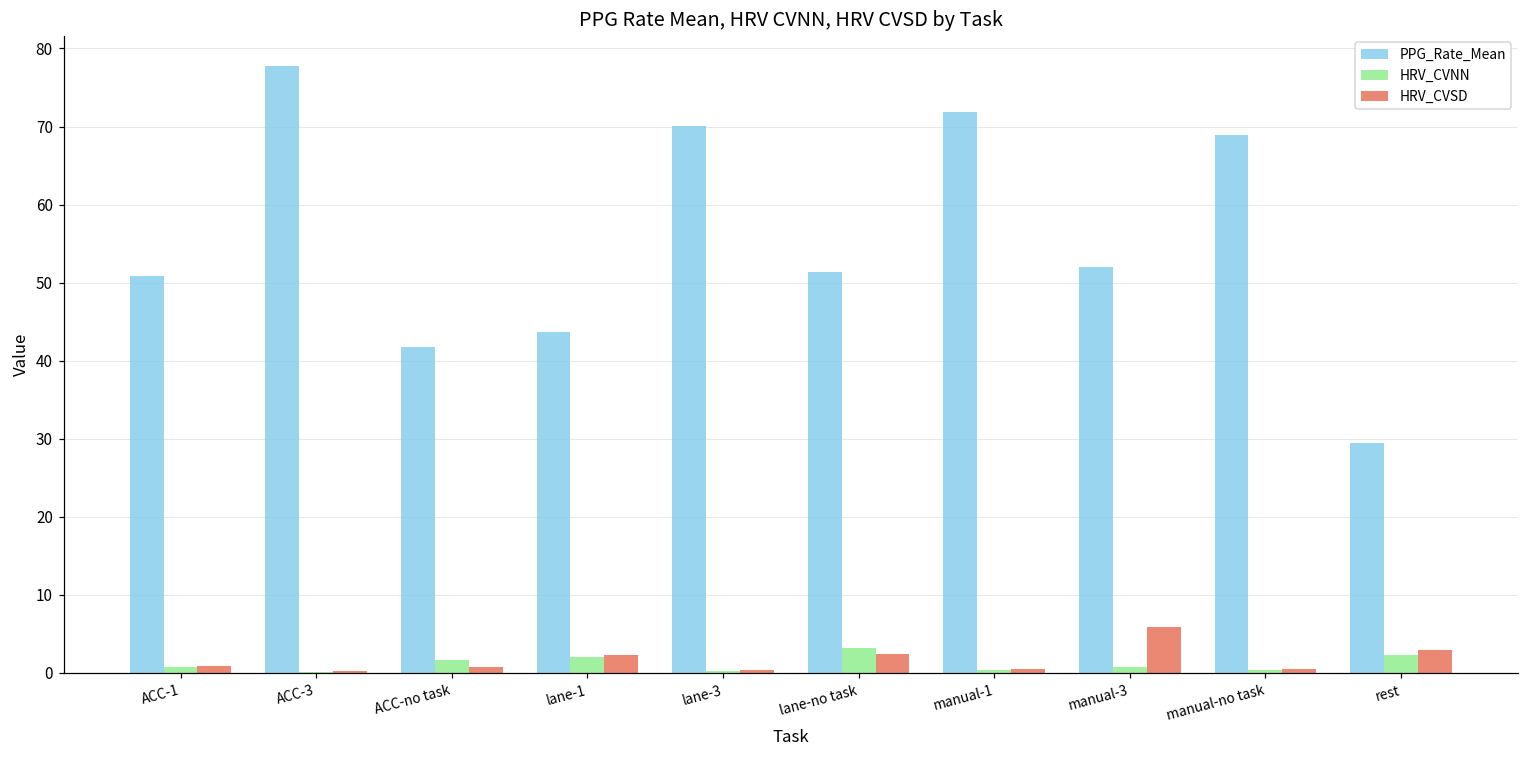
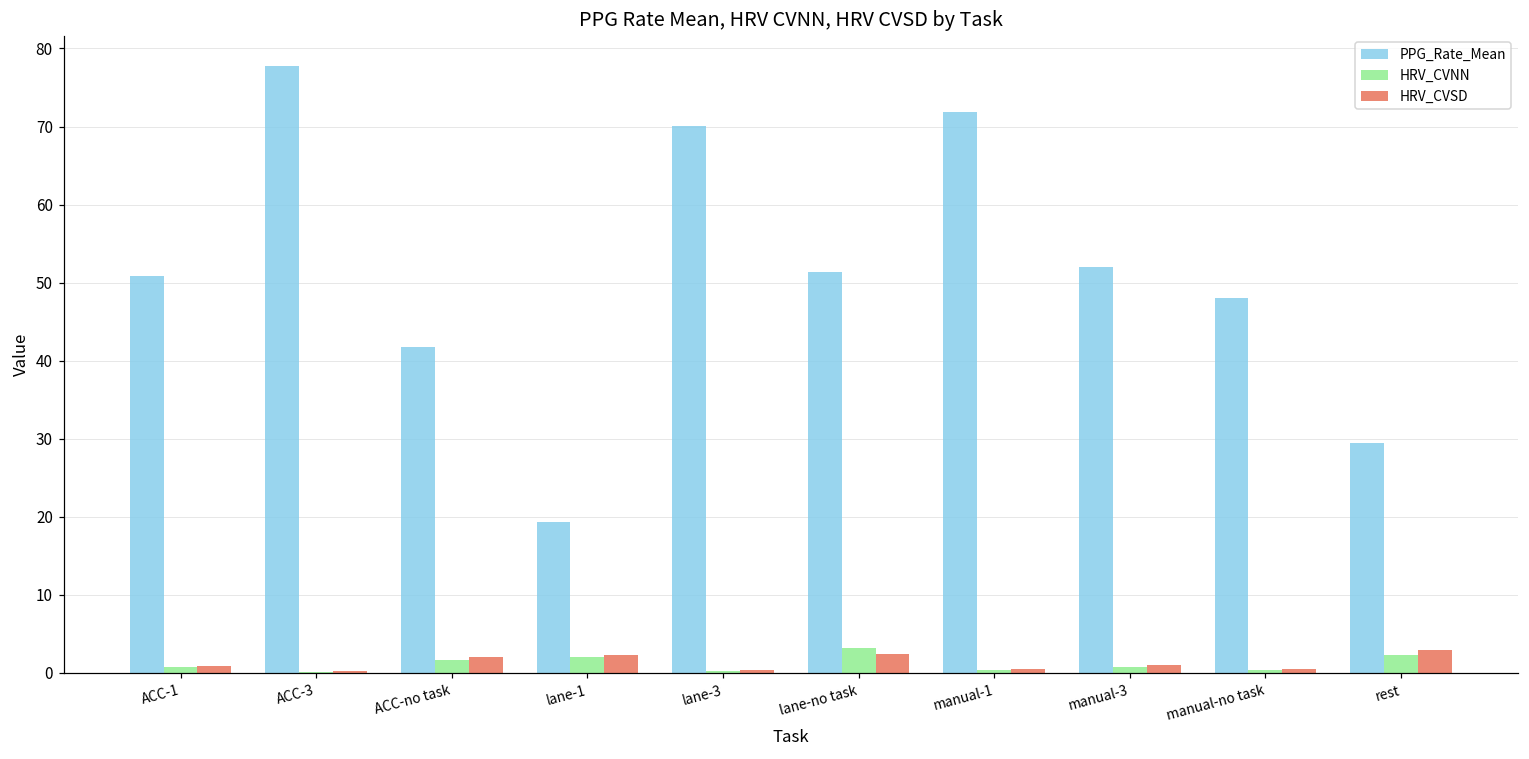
  {
    "PPG_Rate_Mean": {
      "ACC-1": 51,
      "ACC-3": 78,
      "ACC-no task": 42,
-     "lane-1": 44,
+     "lane-1": 19,
      "lane-3": 70,
      "lane-no task": 51,
      "manual-1": 72,
      "manual-3": 52,
-     "manual-no task": 69,
+     "manual-no task": 48,
      "rest": 29
    },
    "HRV_CVNN": {
      "ACC-1": 1,
      "ACC-no task": 2,
      "lane-1": 2,
      "lane-no task": 3,
      "manual-3": 1,
      "rest": 2
    },
    "HRV_CVSD": {
      "ACC-1": 1,
-     "ACC-no task": 1,
+     "ACC-no task": 2,
      "lane-1": 2,
      "lane-3": 0,
      "lane-no task": 2,
      "manual-1": 0,
-     "manual-3": 6,
+     "manual-3": 1,
      "manual-no task": 0,
      "rest": 3
    }
  }
